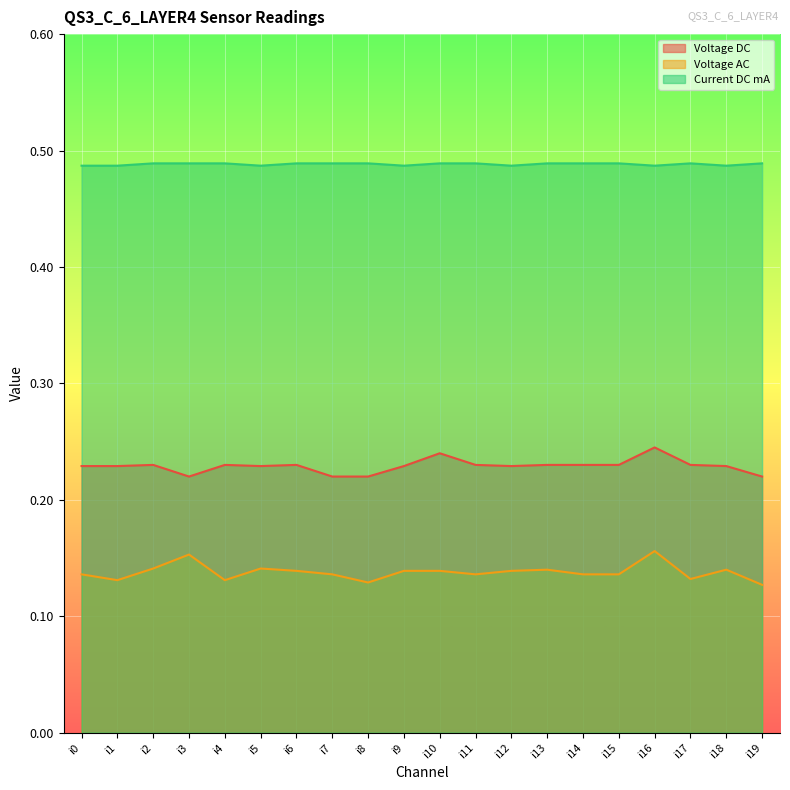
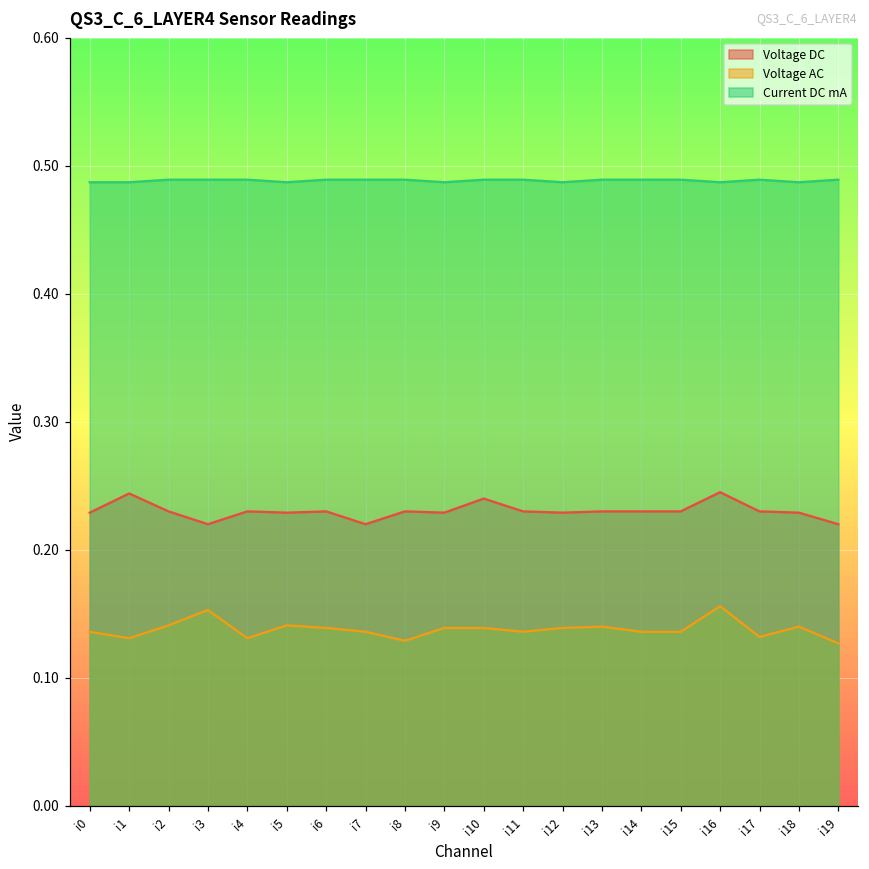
  {
    "Voltage DC": {
      "i0": 0.229,
-     "i1": 0.229,
+     "i1": 0.244,
      "i2": 0.230,
      "i3": 0.220,
      "i4": 0.230,
      "i5": 0.229,
      "i6": 0.230,
      "i7": 0.220,
-     "i8": 0.22,
+     "i8": 0.23,
      "i9": 0.229,
      "i10": 0.240,
      "i11": 0.230,
      "i12": 0.229,
      "i13": 0.230,
      "i14": 0.230,
      "i15": 0.230,
      "i16": 0.245,
      "i17": 0.230,
      "i18": 0.229,
      "i19": 0.220
    },
    "Voltage AC": {
      "i0": 0.136,
      "i1": 0.131,
      "i2": 0.141,
      "i3": 0.153,
      "i4": 0.131,
      "i5": 0.141,
      "i6": 0.139,
      "i7": 0.136,
      "i8": 0.129,
      "i9": 0.139,
      "i10": 0.139,
      "i11": 0.136,
      "i12": 0.139,
      "i13": 0.140,
      "i14": 0.136,
      "i15": 0.136,
      "i16": 0.156,
      "i17": 0.132,
      "i18": 0.140,
      "i19": 0.127
    },
    "Current DC mA": {
      "i0": 0.487,
      "i1": 0.487,
      "i2": 0.489,
      "i3": 0.489,
      "i4": 0.489,
      "i5": 0.487,
      "i6": 0.489,
      "i7": 0.489,
      "i8": 0.489,
      "i9": 0.487,
      "i10": 0.489,
      "i11": 0.489,
      "i12": 0.487,
      "i13": 0.489,
      "i14": 0.489,
      "i15": 0.489,
      "i16": 0.487,
      "i17": 0.489,
      "i18": 0.487,
      "i19": 0.489
    }
  }
